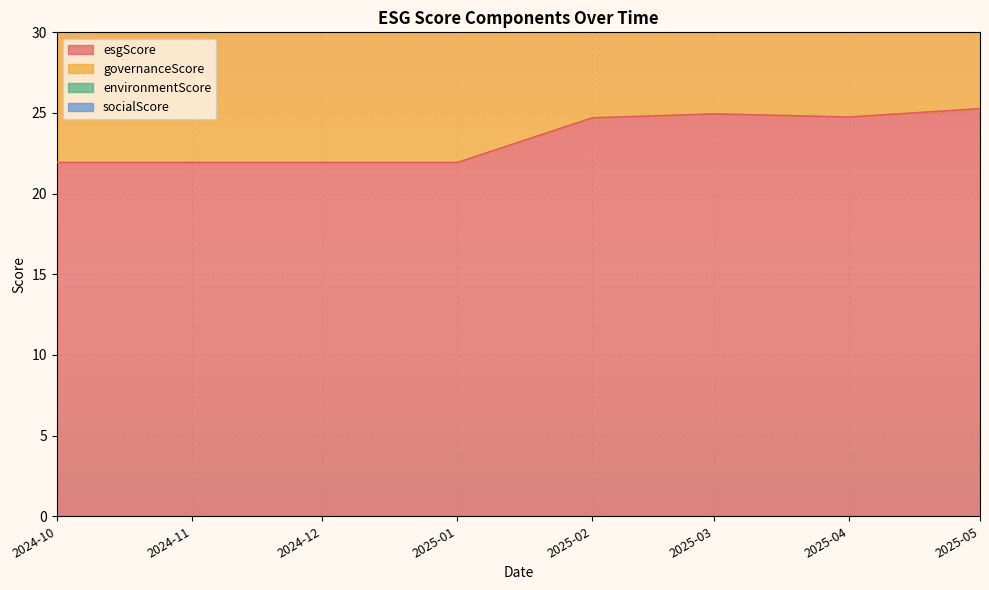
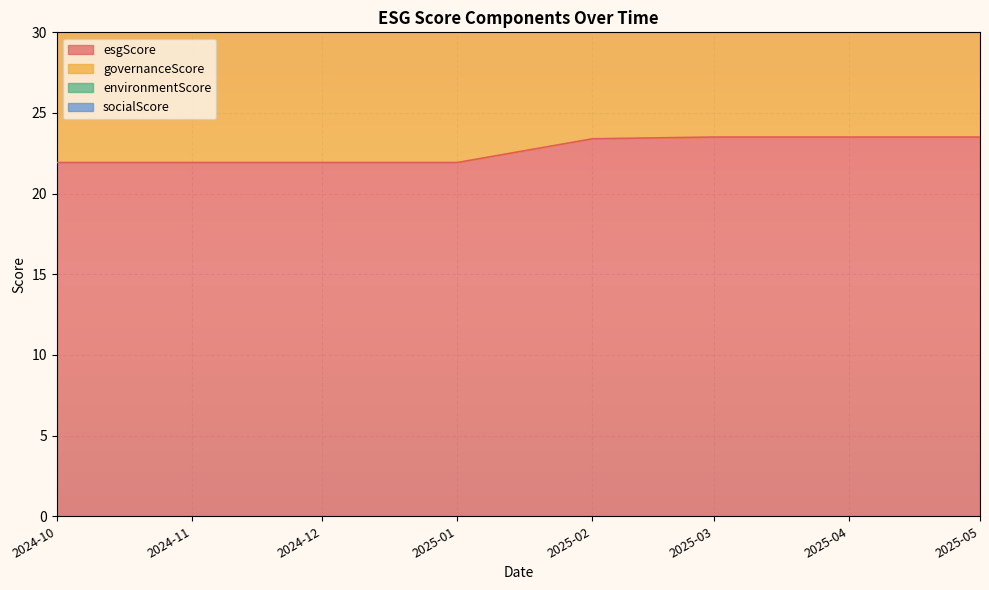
  {
    "esgScore": {
      "2024-10": 21.9,
      "2024-11": 21.9,
      "2024-12": 21.9,
      "2025-01": 21.9,
-     "2025-02": 24.7,
-     "2025-03": 24.9,
-     "2025-04": 24.8,
-     "2025-05": 25.3
+     "2025-02": 23.4,
+     "2025-03": 23.5,
+     "2025-04": 23.5,
+     "2025-05": 23.5
    }
  }
